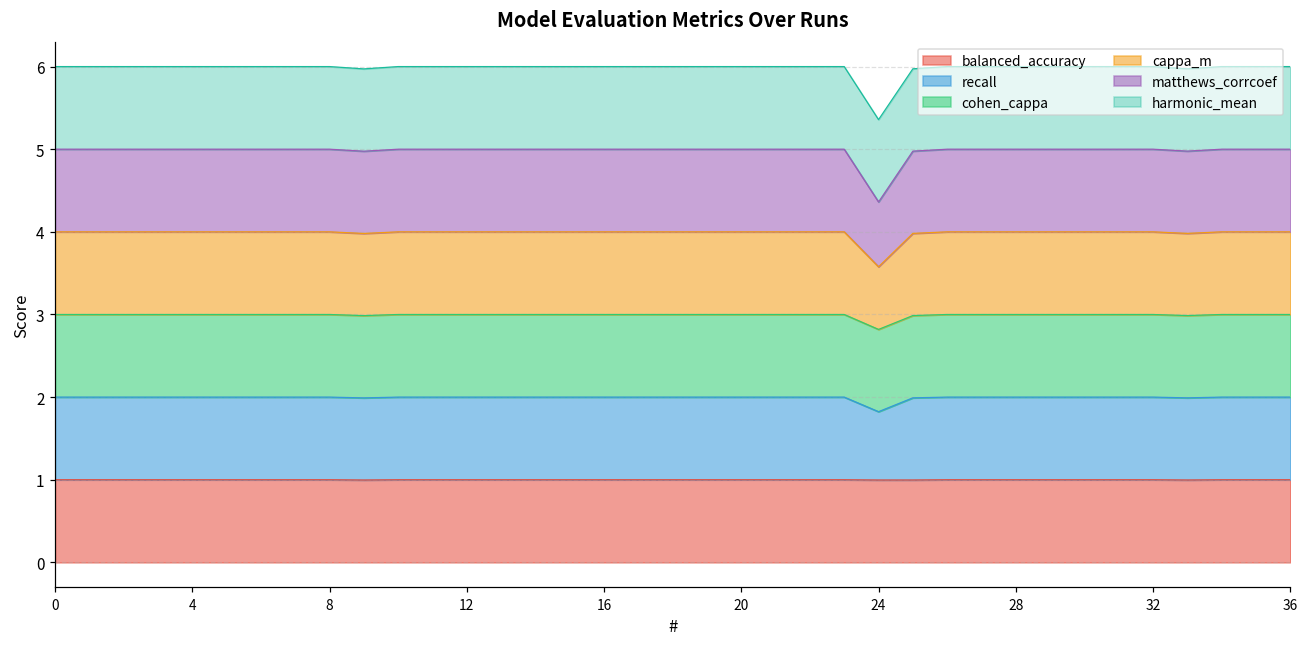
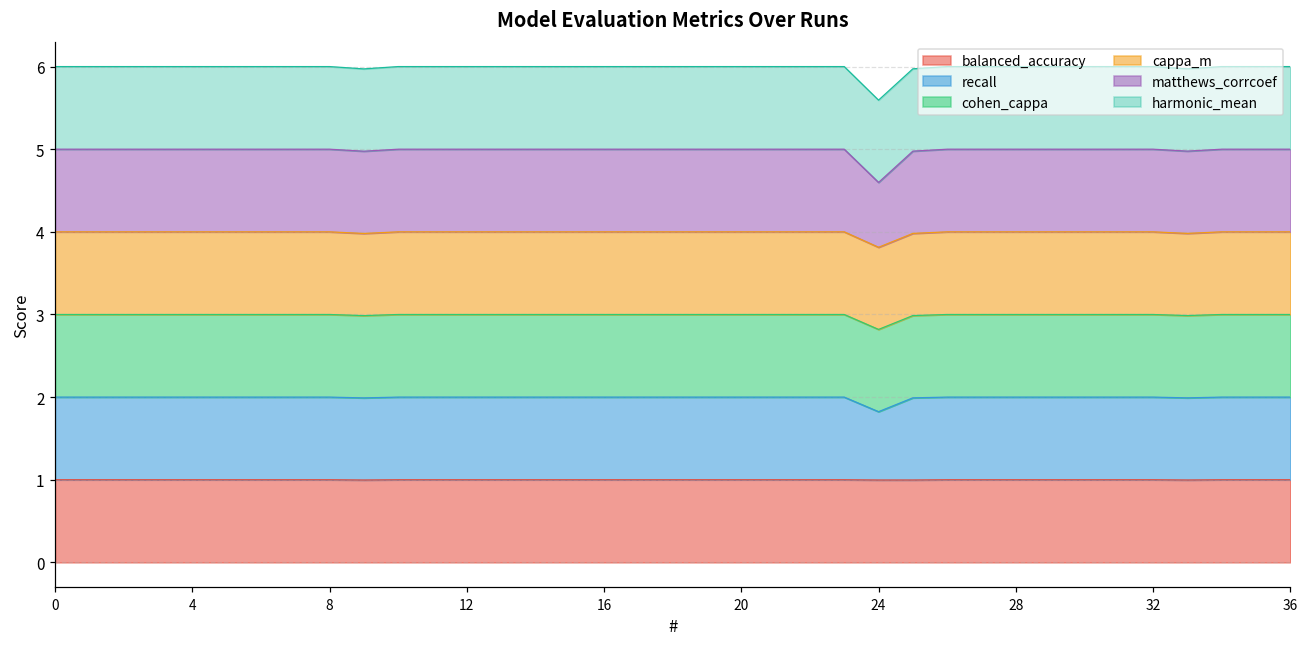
  {
    "balanced_accuracy": {
      "0": 1.0,
      "4": 1.0,
      "8": 1.0,
      "12": 1.0,
      "16": 1.0,
      "20": 1.0,
      "24": 1.0,
      "28": 1.0,
      "32": 1.0,
      "36": 1.0
    },
    "recall": {
      "0": 1.0,
      "4": 1.0,
      "8": 1.0,
      "12": 1.0,
      "16": 1.0,
      "20": 1.0,
      "24": 0.8,
      "28": 1.0,
      "32": 1.0,
      "36": 1.0
    },
    "cappa_m": {
      "0": 1.0,
      "4": 1.0,
      "8": 1.0,
      "12": 1.0,
      "16": 1.0,
      "20": 1.0,
-     "24": 0.8,
+     "24": 1.0,
      "28": 1.0,
      "32": 1.0,
      "36": 1.0
    },
    "matthews_corrcoef": {
      "0": 1.0,
      "4": 1.0,
      "8": 1.0,
      "12": 1.0,
      "16": 1.0,
      "20": 1.0,
      "24": 0.8,
      "28": 1.0,
      "32": 1.0,
      "36": 1.0
    }
  }
